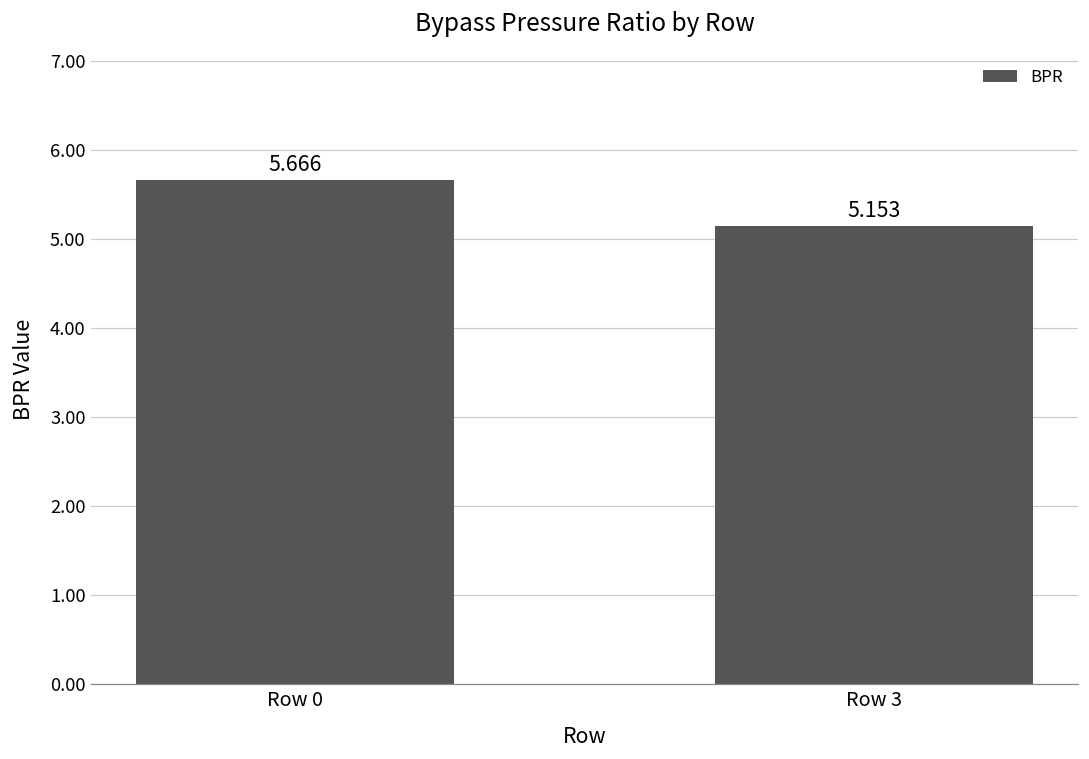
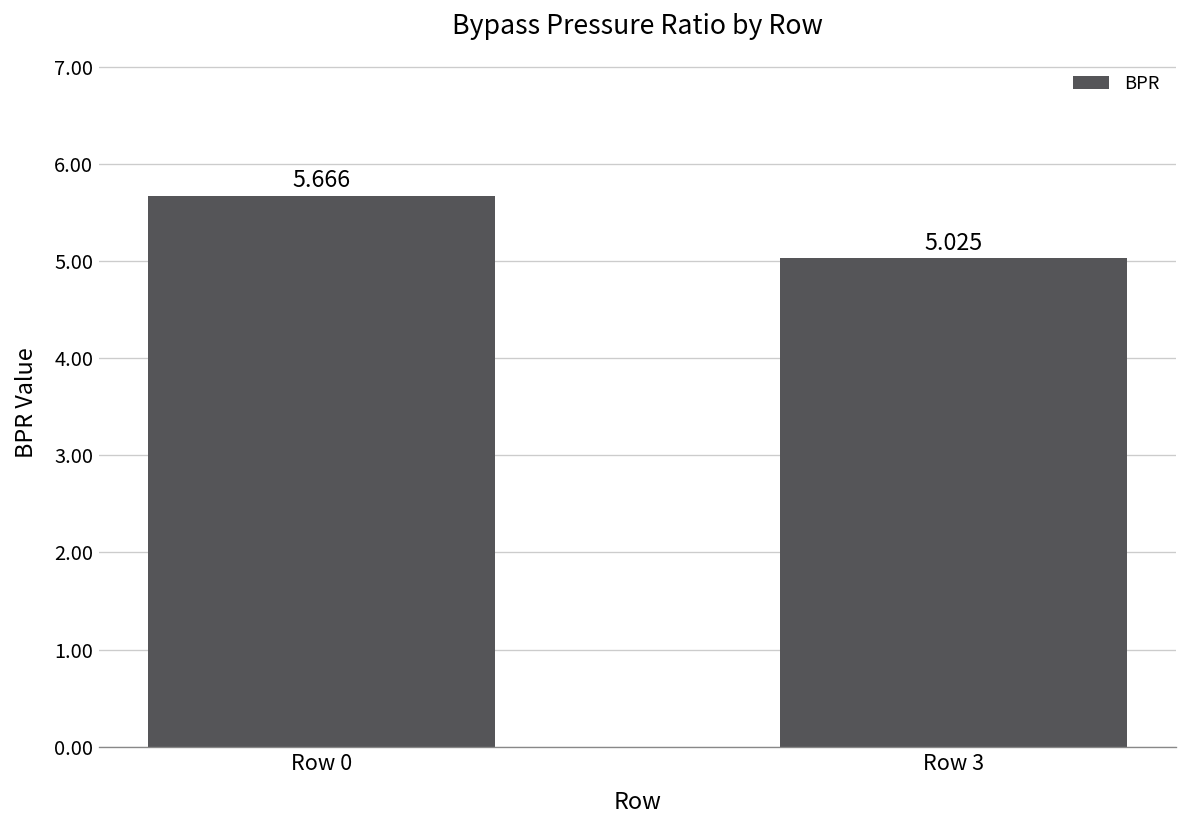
  {
    "Row 0": 5.666,
-   "Row 3": 5.153
+   "Row 3": 5.025
  }
